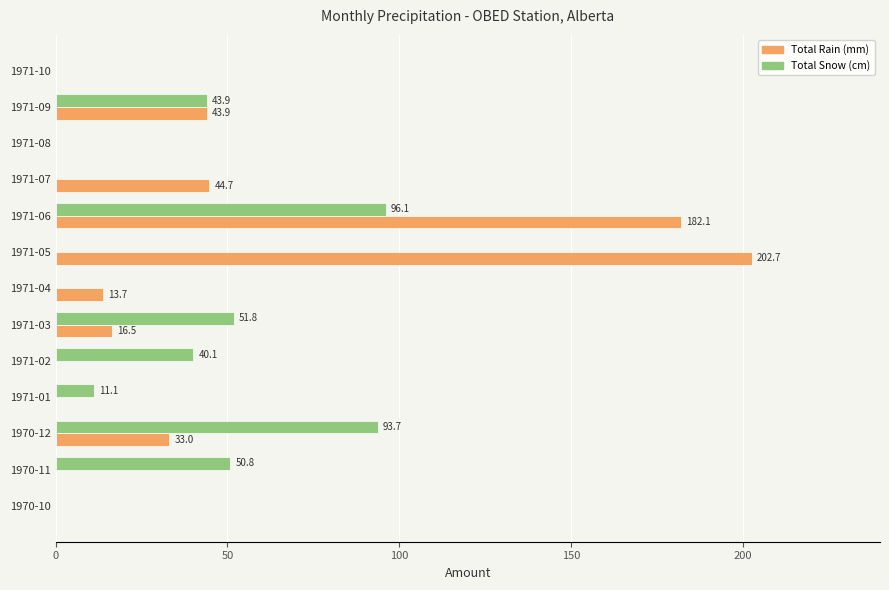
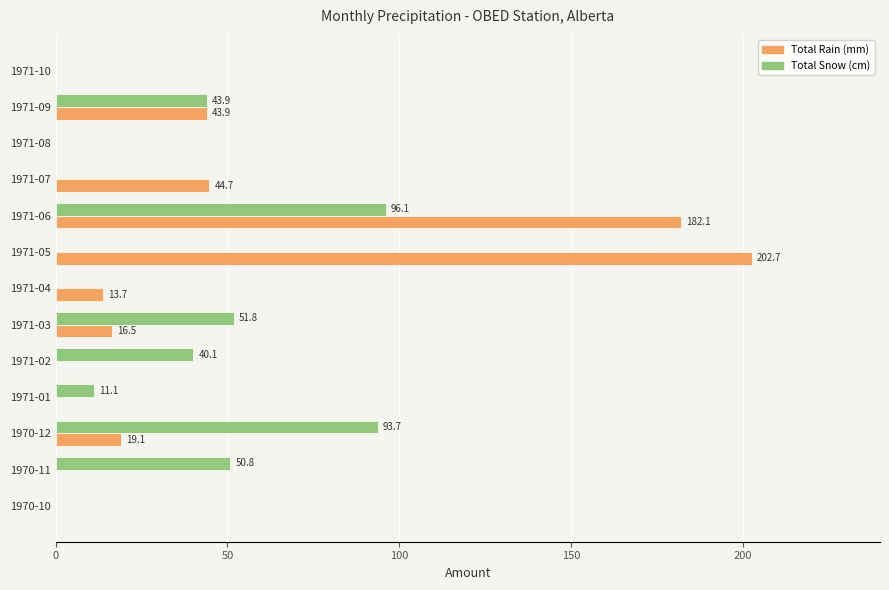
  {
    "Total Rain (mm)": {
      "1971-09": 43.9,
      "1971-07": 44.7,
      "1971-06": 182.1,
      "1971-05": 202.7,
      "1971-04": 13.7,
      "1971-03": 16.5,
-     "1970-12": 33.0
+     "1970-12": 19.1
    },
    "Total Snow (cm)": {
      "1971-09": 43.9,
      "1971-06": 96.1,
      "1971-03": 51.8,
      "1971-02": 40.1,
      "1971-01": 11.1,
      "1970-12": 93.7,
      "1970-11": 50.8
    }
  }
